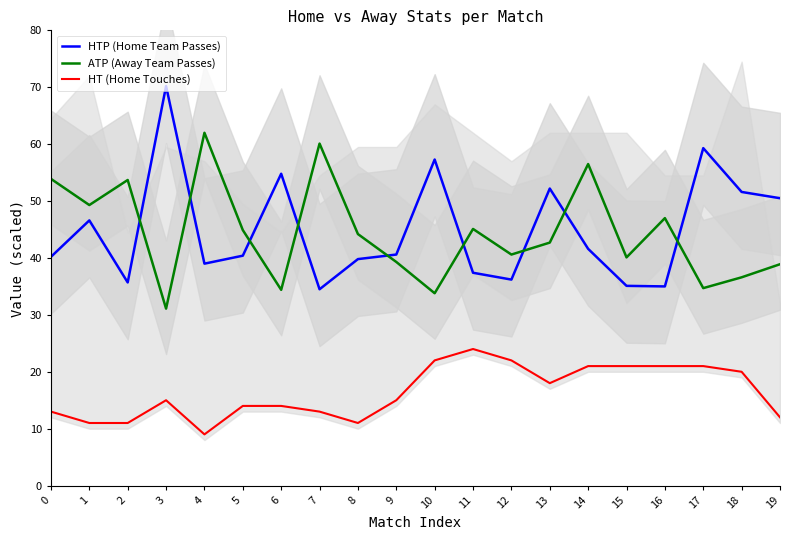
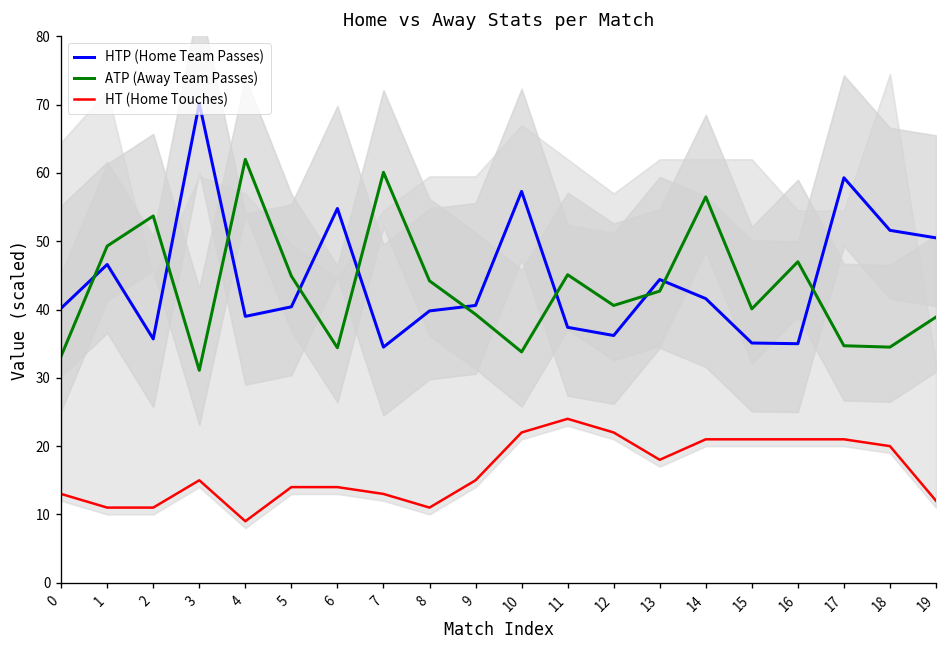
  {
    "HTP (Home Team Passes)": {
      "0": 40,
      "1": 47,
      "2": 36,
      "4": 39,
      "5": 40,
      "6": 55,
      "7": 35,
      "8": 40,
      "9": 41,
      "10": 57,
      "11": 37,
      "12": 36,
-     "13": 52,
+     "13": 44,
      "14": 42,
      "15": 35,
      "16": 35,
      "17": 59,
      "18": 52
    },
    "ATP (Away Team Passes)": {
-     "0": 54,
+     "0": 33,
      "1": 49,
      "2": 54,
      "3": 31,
      "4": 62,
      "5": 45,
      "6": 34,
      "7": 60,
      "8": 44,
      "9": 39,
      "10": 34,
      "11": 45,
      "12": 41,
      "13": 43,
      "15": 40,
      "16": 47,
      "17": 35,
-     "18": 37,
+     "18": 35,
      "19": 39
    },
    "HT (Home Touches)": {
      "0": 13,
      "1": 11,
      "2": 11,
      "3": 15,
      "4": 9,
      "5": 14,
      "6": 14,
      "7": 13,
      "8": 11,
      "9": 15,
      "10": 22,
      "11": 24,
      "12": 22,
      "13": 18,
      "14": 21,
      "15": 21,
      "16": 21,
      "17": 21,
      "18": 20,
      "19": 12
    }
  }
